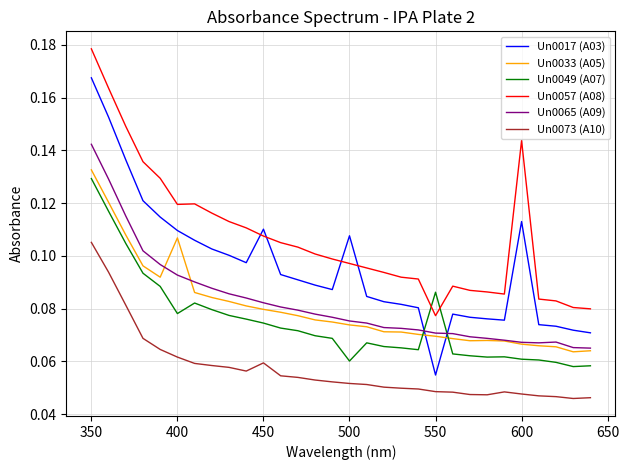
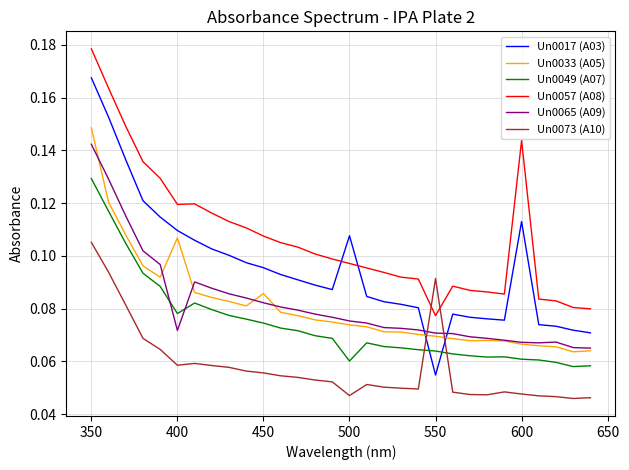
  {
    "Un0017 (A03)": {
      "350": 0.168,
      "400": 0.110,
-     "450": 0.110,
+     "450": 0.096,
      "500": 0.108,
      "550": 0.055,
      "600": 0.113
    },
    "Un0033 (A05)": {
-     "350": 0.133,
+     "350": 0.149,
      "400": 0.107,
-     "450": 0.080,
+     "450": 0.086,
      "500": 0.074,
      "550": 0.070
    },
    "Un0049 (A07)": {
      "350": 0.129,
      "400": 0.078,
      "450": 0.075,
      "500": 0.060,
-     "550": 0.086,
+     "550": 0.064,
      "600": 0.061
    },
    "Un0057 (A08)": {
      "350": 0.179,
      "400": 0.120,
      "450": 0.108,
      "500": 0.097,
      "550": 0.077,
      "600": 0.144
    },
    "Un0065 (A09)": {
      "350": 0.142,
-     "400": 0.093,
+     "400": 0.072,
      "450": 0.082,
      "500": 0.075,
      "550": 0.071
    },
    "Un0073 (A10)": {
      "350": 0.105,
-     "400": 0.062,
-     "450": 0.059,
-     "500": 0.052,
-     "550": 0.049,
+     "400": 0.059,
+     "450": 0.056,
+     "500": 0.047,
+     "550": 0.091,
      "600": 0.048
    }
  }
